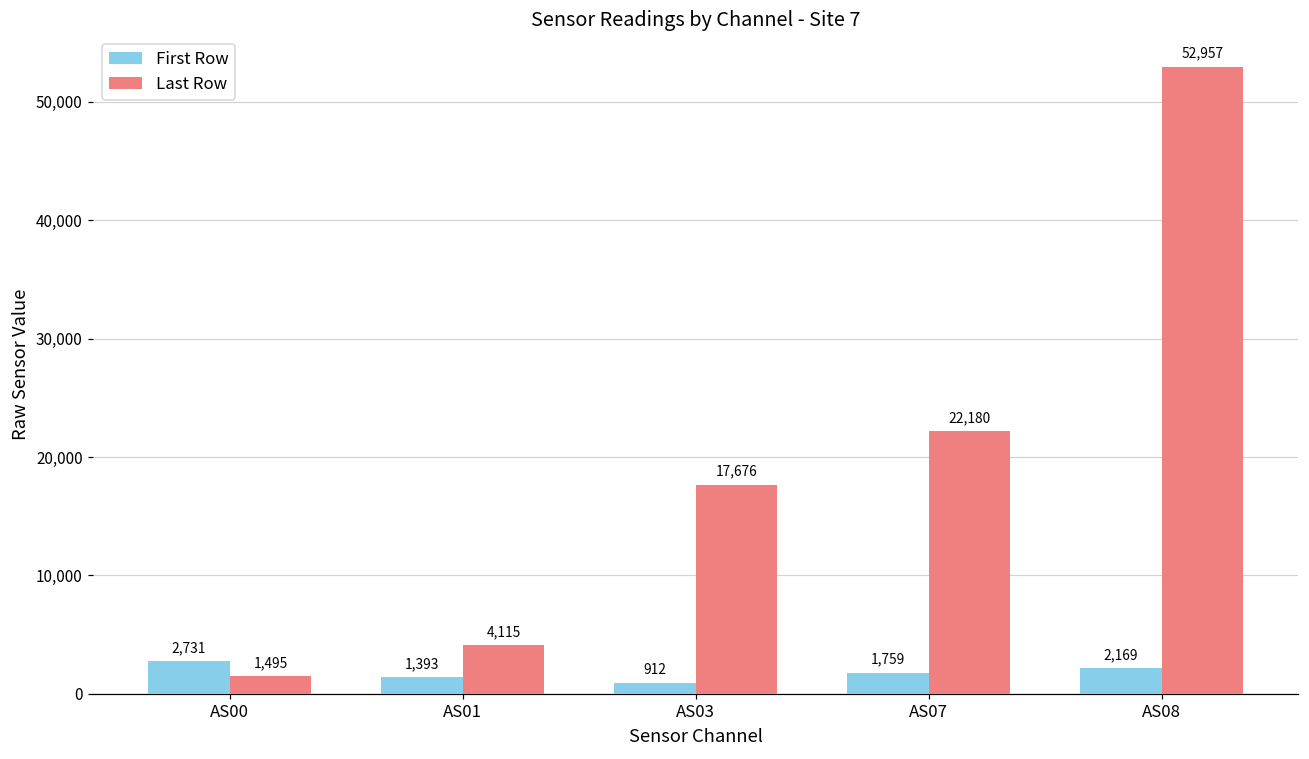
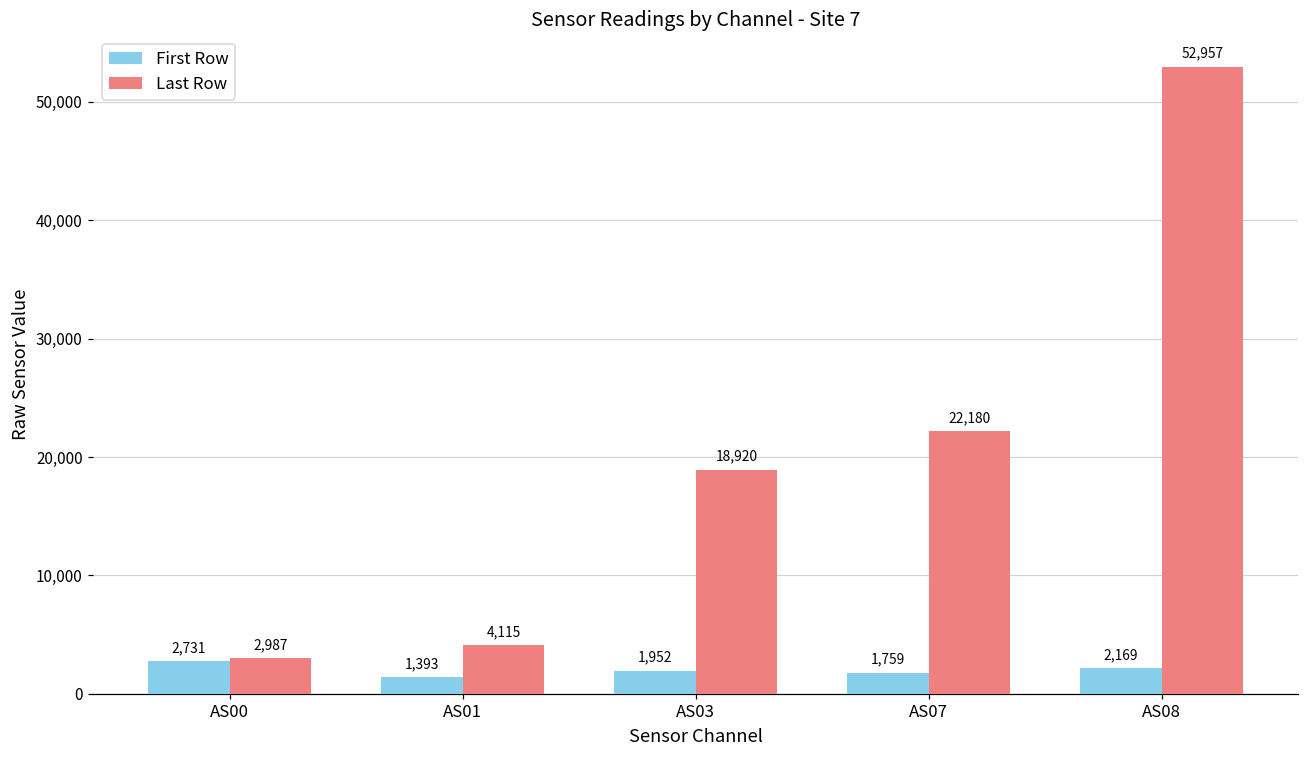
  {
    "First Row": {
      "AS00": "2,731",
      "AS01": "1,393",
-     "AS03": "912",
+     "AS03": "1,952",
      "AS07": "1,759",
      "AS08": "2,169"
    },
    "Last Row": {
-     "AS00": "1,495",
+     "AS00": "2,987",
      "AS01": "4,115",
-     "AS03": "17,676",
+     "AS03": "18,920",
      "AS07": "22,180",
      "AS08": "52,957"
    }
  }
